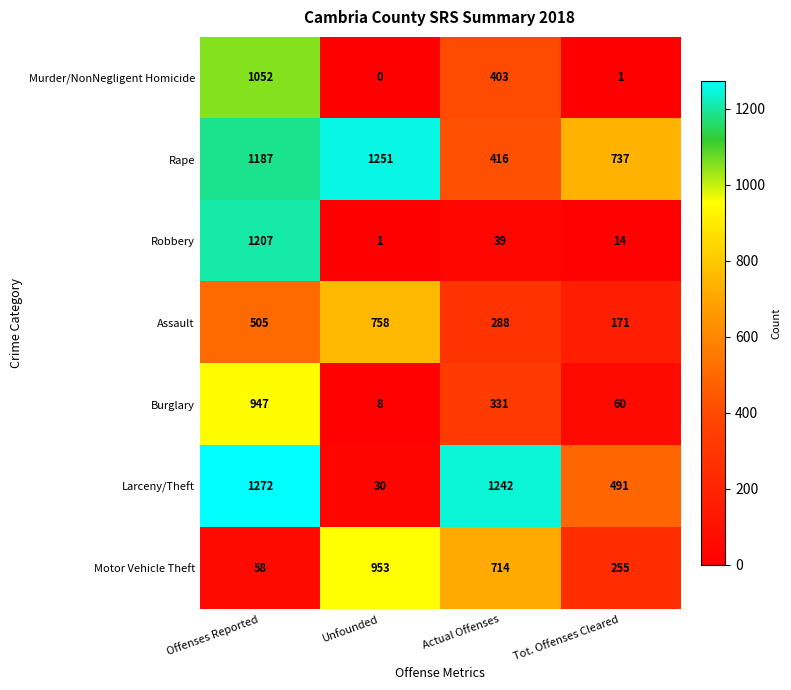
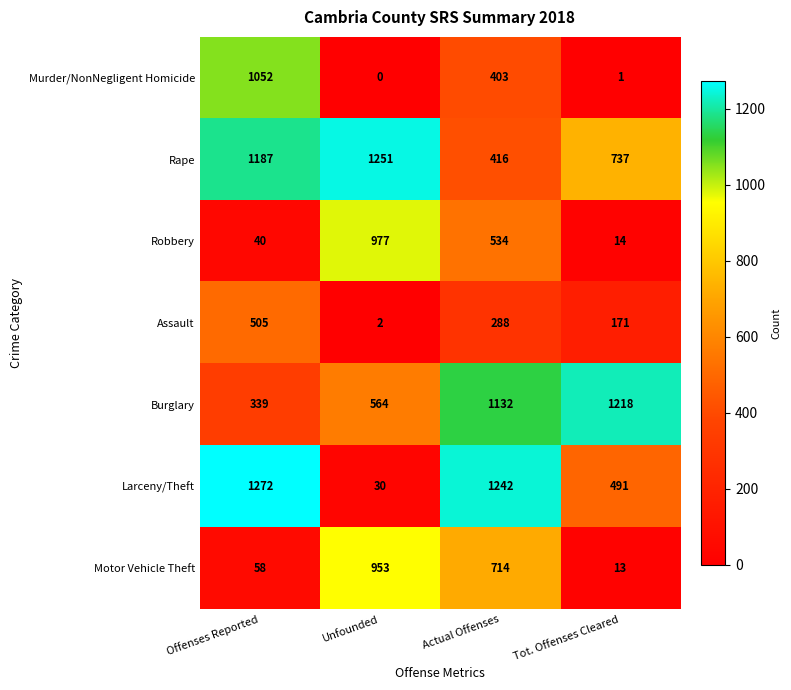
  {
    "Murder/NonNegligent Homicide": {
      "Offenses Reported": 1052,
      "Unfounded": 0,
      "Actual Offenses": 403,
      "Tot. Offenses Cleared": 1
    },
    "Rape": {
      "Offenses Reported": 1187,
      "Unfounded": 1251,
      "Actual Offenses": 416,
      "Tot. Offenses Cleared": 737
    },
    "Robbery": {
-     "Offenses Reported": 1207,
-     "Unfounded": 1,
-     "Actual Offenses": 39,
+     "Offenses Reported": 40,
+     "Unfounded": 977,
+     "Actual Offenses": 534,
      "Tot. Offenses Cleared": 14
    },
    "Assault": {
      "Offenses Reported": 505,
-     "Unfounded": 758,
+     "Unfounded": 2,
      "Actual Offenses": 288,
      "Tot. Offenses Cleared": 171
    },
    "Burglary": {
-     "Offenses Reported": 947,
-     "Unfounded": 8,
-     "Actual Offenses": 331,
-     "Tot. Offenses Cleared": 60
+     "Offenses Reported": 339,
+     "Unfounded": 564,
+     "Actual Offenses": 1132,
+     "Tot. Offenses Cleared": 1218
    },
    "Larceny/Theft": {
      "Offenses Reported": 1272,
      "Unfounded": 30,
      "Actual Offenses": 1242,
      "Tot. Offenses Cleared": 491
    },
    "Motor Vehicle Theft": {
      "Offenses Reported": 58,
      "Unfounded": 953,
      "Actual Offenses": 714,
-     "Tot. Offenses Cleared": 255
+     "Tot. Offenses Cleared": 13
    }
  }
